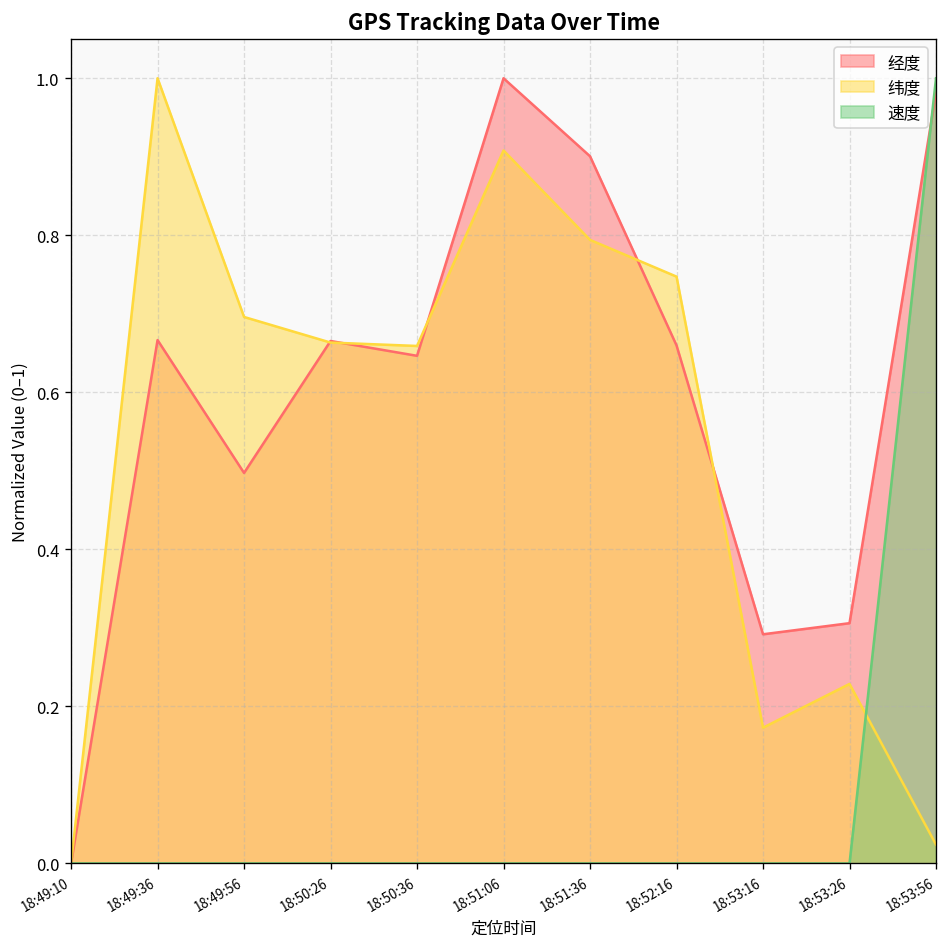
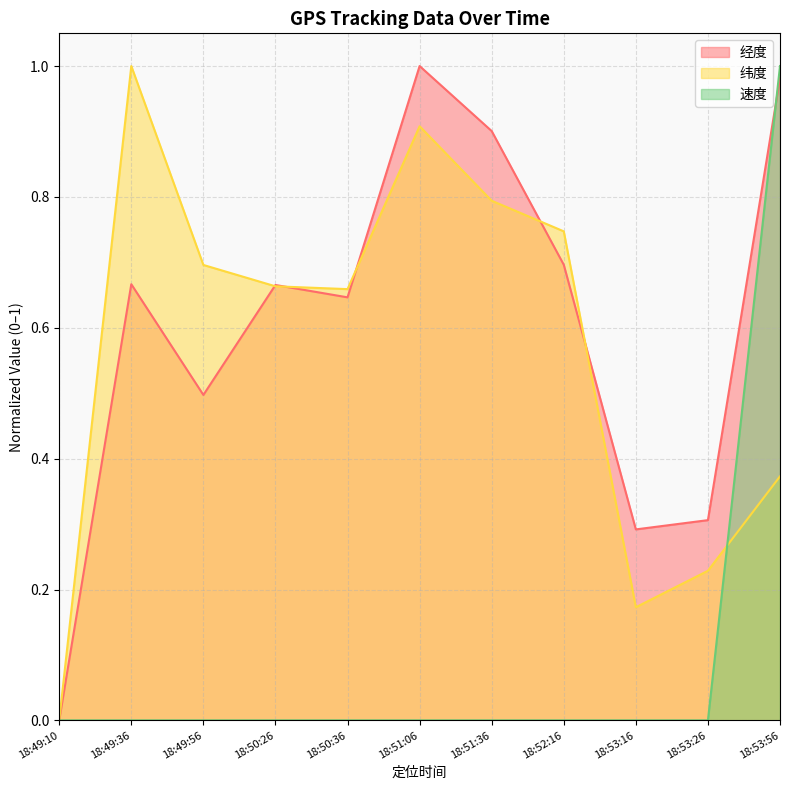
  {
    "经度": {
      "18:49:36": 0.67,
      "18:49:56": 0.50,
      "18:50:36": 0.65,
      "18:51:06": 1.00,
      "18:51:36": 0.90,
-     "18:52:16": 0.66,
+     "18:52:16": 0.70,
      "18:53:16": 0.29,
      "18:53:26": 0.31,
      "18:53:56": 0.98
    },
    "纬度": {
      "18:49:36": 1.00,
      "18:49:56": 0.70,
      "18:50:36": 0.66,
      "18:51:06": 0.91,
      "18:51:36": 0.79,
      "18:52:16": 0.75,
      "18:53:16": 0.17,
      "18:53:26": 0.23,
-     "18:53:56": 0.02
+     "18:53:56": 0.37
    },
    "速度": {
      "18:49:36": 0.00,
      "18:49:56": 0.00,
      "18:50:26": 0.00,
      "18:50:36": 0.00,
      "18:51:06": 0.00,
      "18:51:36": 0.00,
      "18:52:16": 0.00,
      "18:53:16": 0.00,
      "18:53:26": 0.00,
      "18:53:56": 1.00
    }
  }
